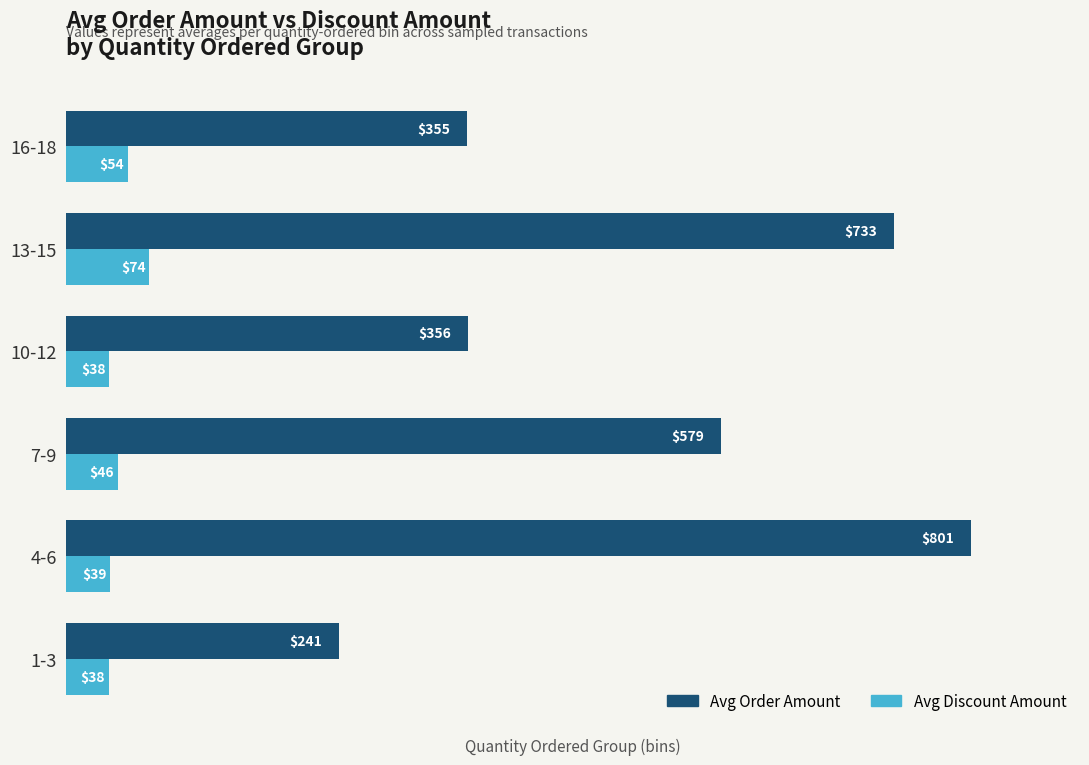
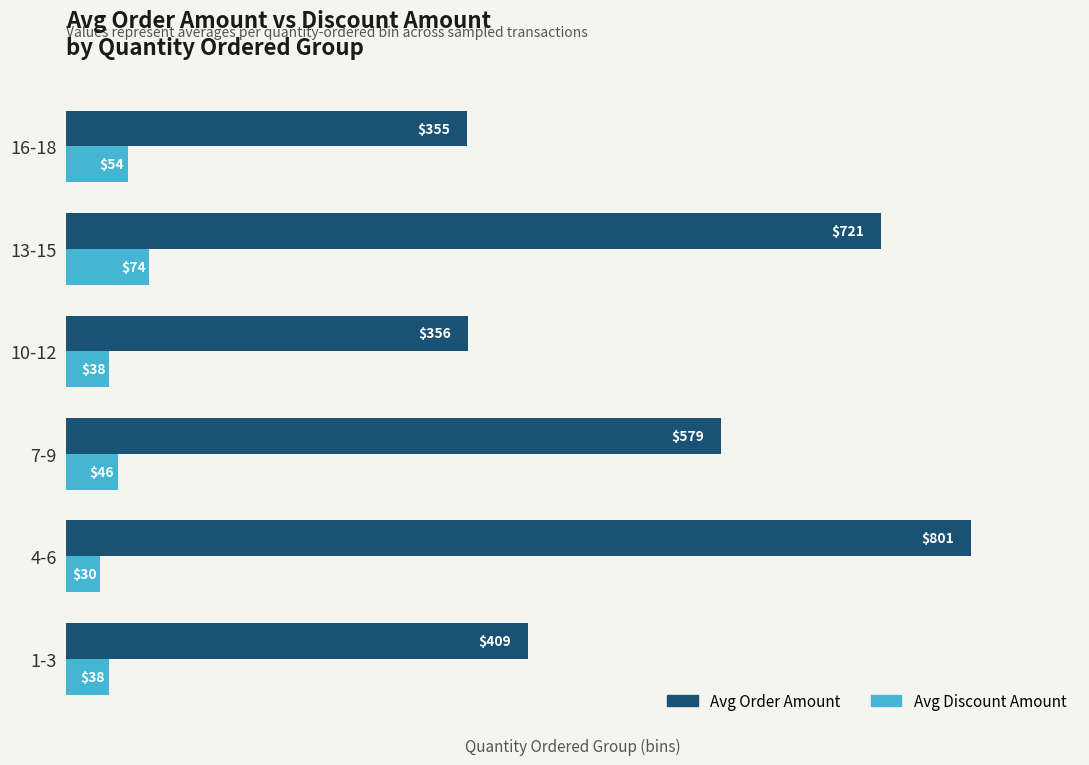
  {
    "Avg Order Amount": {
      "16-18": "$355",
-     "13-15": "$733",
+     "13-15": "$721",
      "10-12": "$356",
      "7-9": "$579",
      "4-6": "$801",
-     "1-3": "$241"
+     "1-3": "$409"
    },
    "Avg Discount Amount": {
      "16-18": "$54",
      "13-15": "$74",
      "10-12": "$38",
      "7-9": "$46",
-     "4-6": "$39",
+     "4-6": "$30",
      "1-3": "$38"
    }
  }
